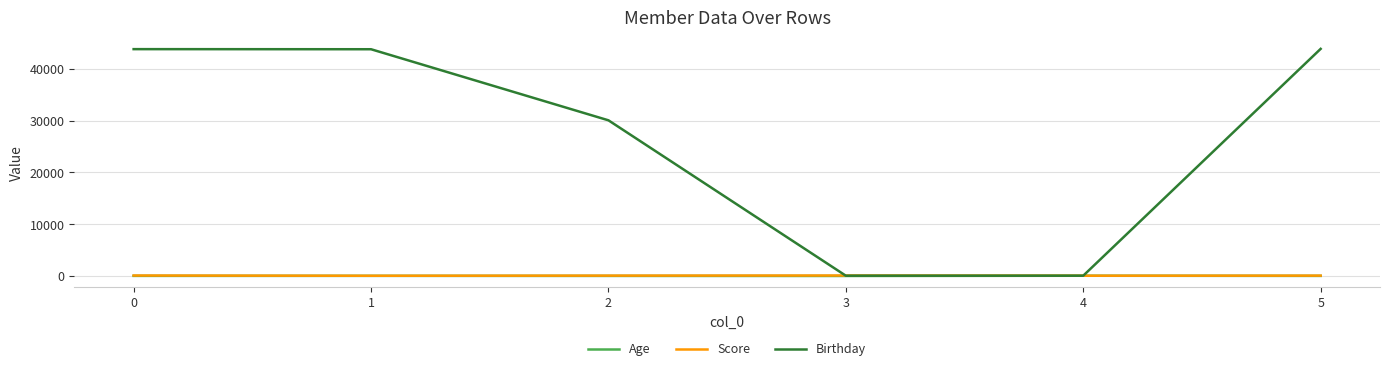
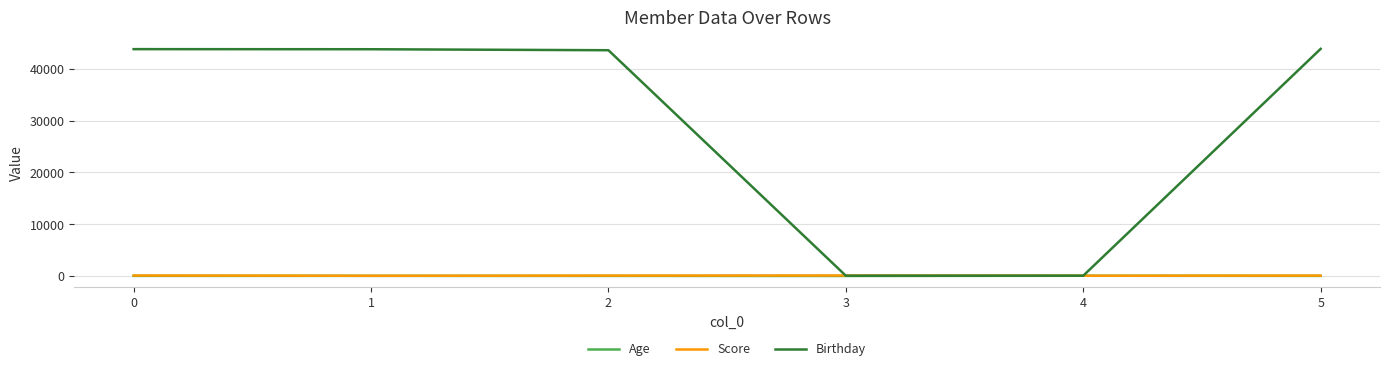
  {
    "Score": {
      "0": 0,
      "1": 0,
      "2": 0,
      "5": 0
    },
    "Birthday": {
      "0": 44000,
      "1": 44000,
-     "2": 30000,
+     "2": 44000,
      "5": 44000
    }
  }
